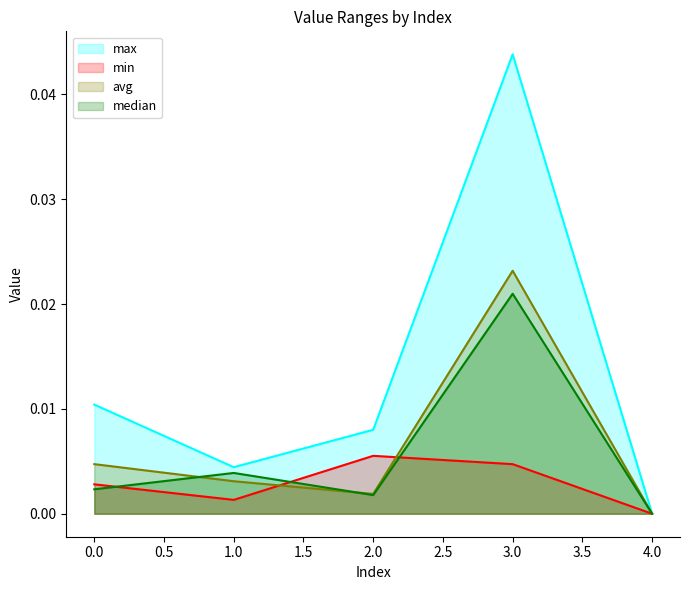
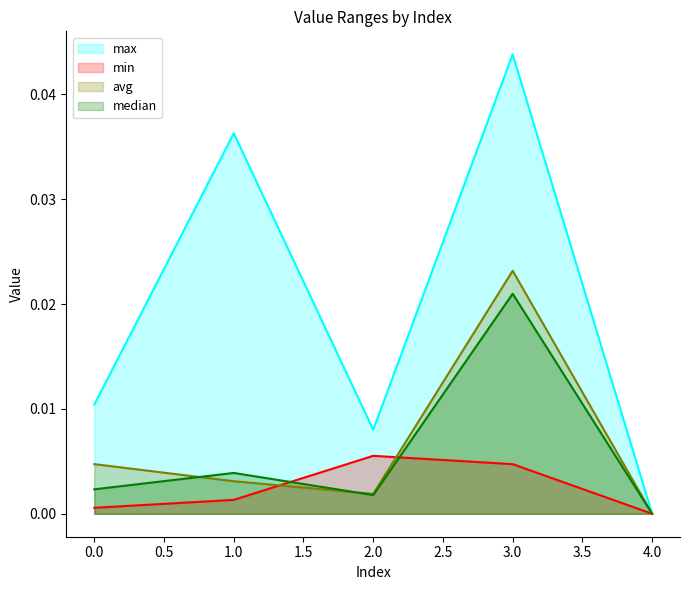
  {
    "max": {
      "0.0": 0.0104,
-     "1.0": 0.0044,
+     "1.0": 0.0363,
      "2.0": 0.0080,
      "3.0": 0.0438
    },
    "min": {
-     "0.0": 0.0028,
+     "0.0": 0.0006,
      "1.0": 0.0013,
      "2.0": 0.0055,
      "3.0": 0.0047
    }
  }
